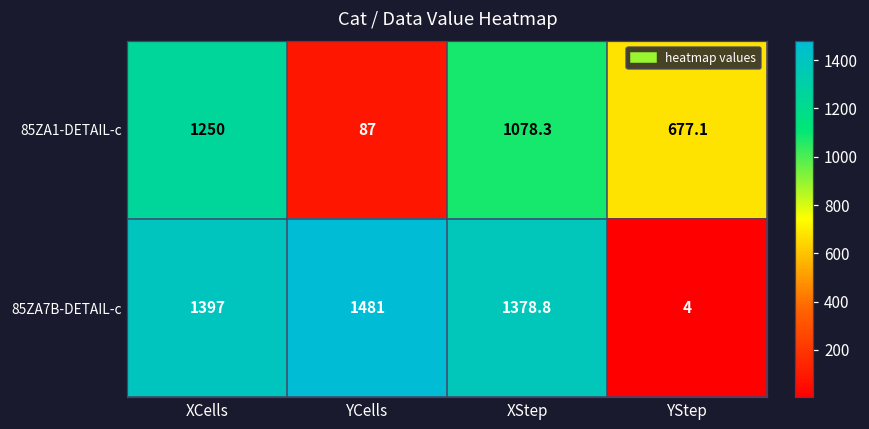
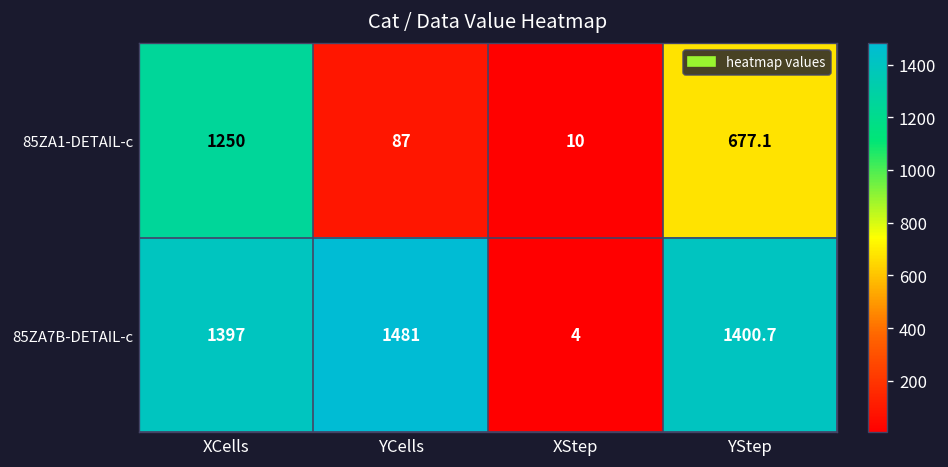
  {
    "85ZA1-DETAIL-c": {
      "XCells": 1250,
      "YCells": 87,
-     "XStep": 1078.3,
+     "XStep": 10,
      "YStep": 677.1
    },
    "85ZA7B-DETAIL-c": {
      "XCells": 1397,
      "YCells": 1481,
-     "XStep": 1378.8,
-     "YStep": 4
+     "XStep": 4,
+     "YStep": 1400.7
    }
  }
